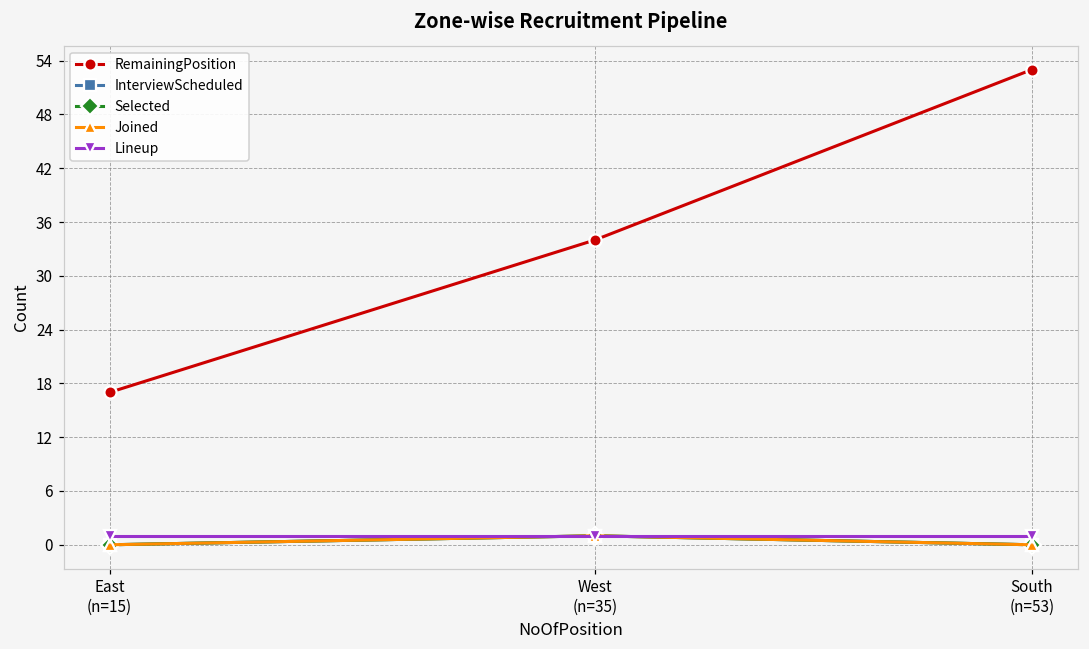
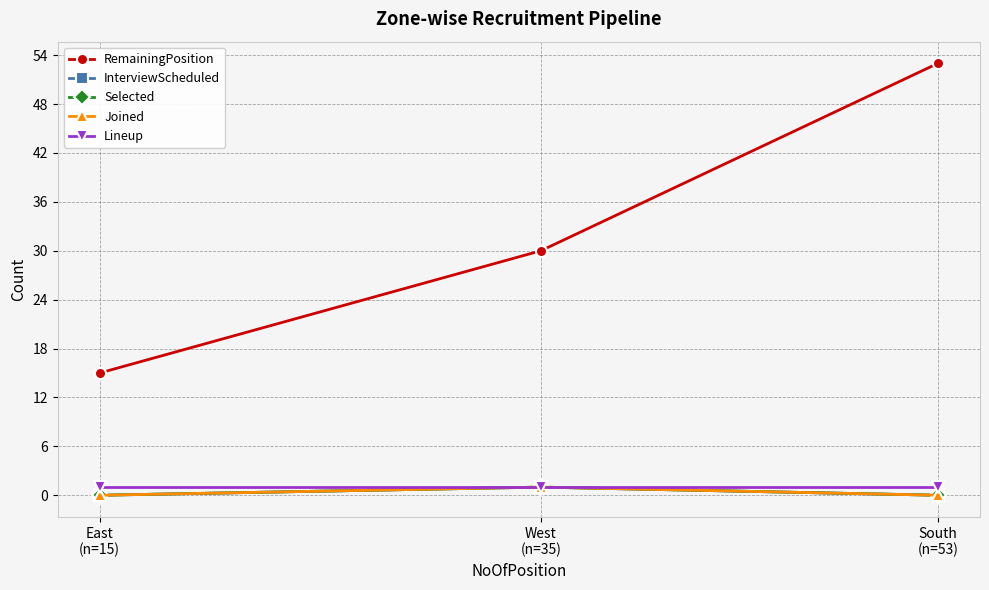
  {
    "RemainingPosition": {
-     "East (n=15)": 17,
-     "West (n=35)": 34,
+     "East (n=15)": 15,
+     "West (n=35)": 30,
      "South (n=53)": 53
    },
    "Joined": {
      "East (n=15)": 0,
      "South (n=53)": 0
    },
    "Lineup": {
      "East (n=15)": 1,
      "South (n=53)": 1
    }
  }
